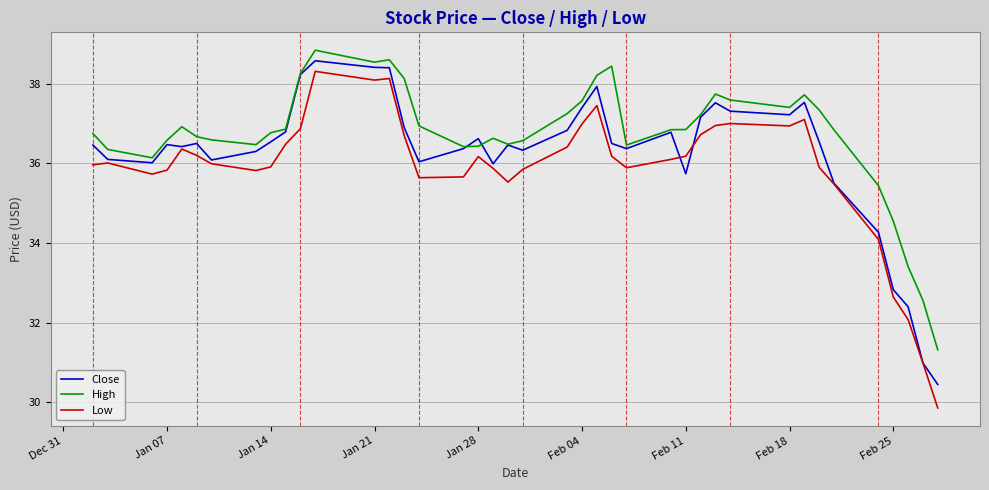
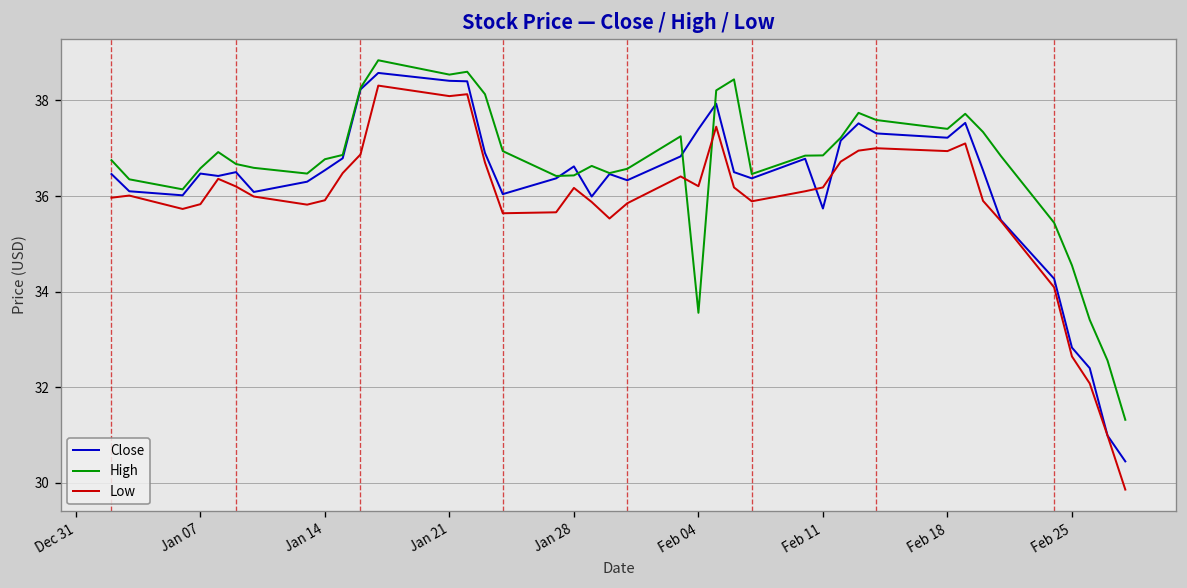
  {
    "Close": {
      "Jan 07": 36.5,
      "Jan 14": 36.5,
      "Jan 21": 38.4,
      "Jan 28": 36.6,
      "Feb 04": 37.4,
      "Feb 11": 35.7,
      "Feb 18": 37.2,
      "Feb 25": 32.8
    },
    "High": {
      "Jan 07": 36.6,
      "Jan 14": 36.8,
      "Jan 21": 38.5,
      "Jan 28": 36.4,
-     "Feb 04": 37.6,
+     "Feb 04": 33.6,
      "Feb 11": 36.8,
      "Feb 18": 37.4,
      "Feb 25": 34.5
    },
    "Low": {
      "Jan 07": 35.8,
      "Jan 14": 35.9,
      "Jan 21": 38.1,
      "Jan 28": 36.2,
-     "Feb 04": 37.0,
+     "Feb 04": 36.2,
      "Feb 11": 36.2,
      "Feb 18": 36.9,
      "Feb 25": 32.6
    }
  }
